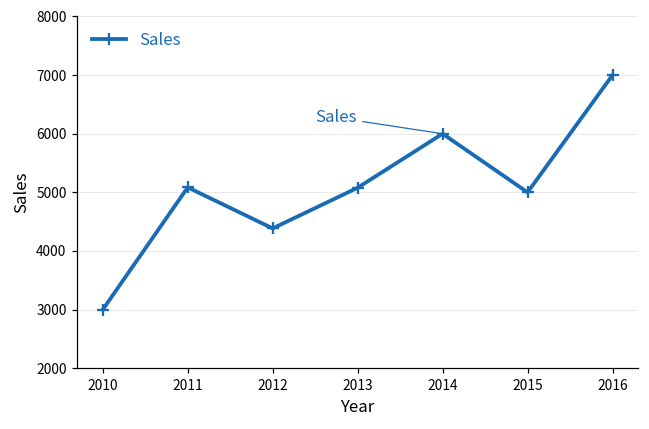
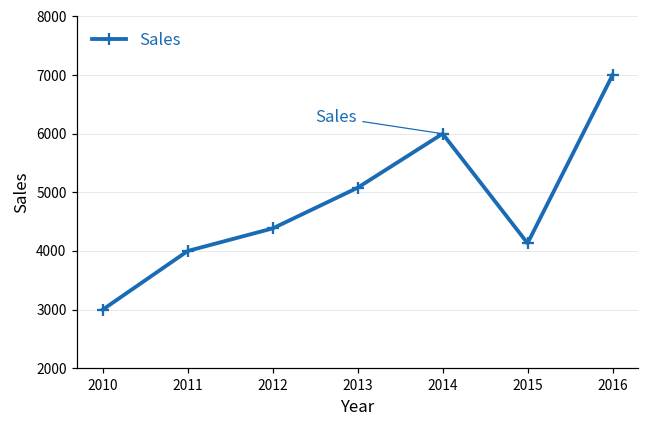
  {
    "2010": 3000,
-   "2011": 5100,
+   "2011": 4000,
    "2012": 4400,
    "2013": 5100,
    "2014": 6000,
-   "2015": 5000,
+   "2015": 4100,
    "2016": 7000
  }
